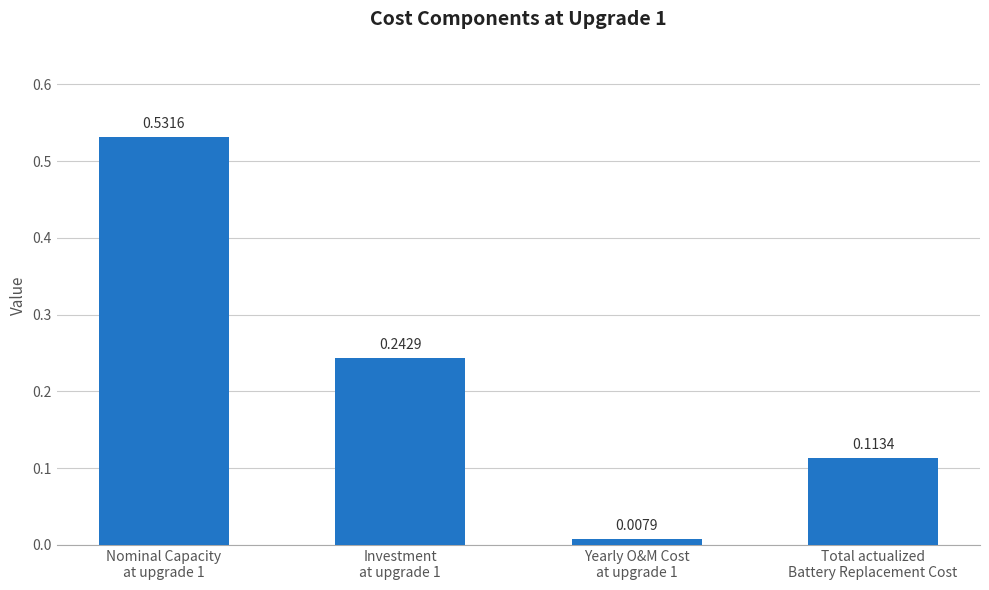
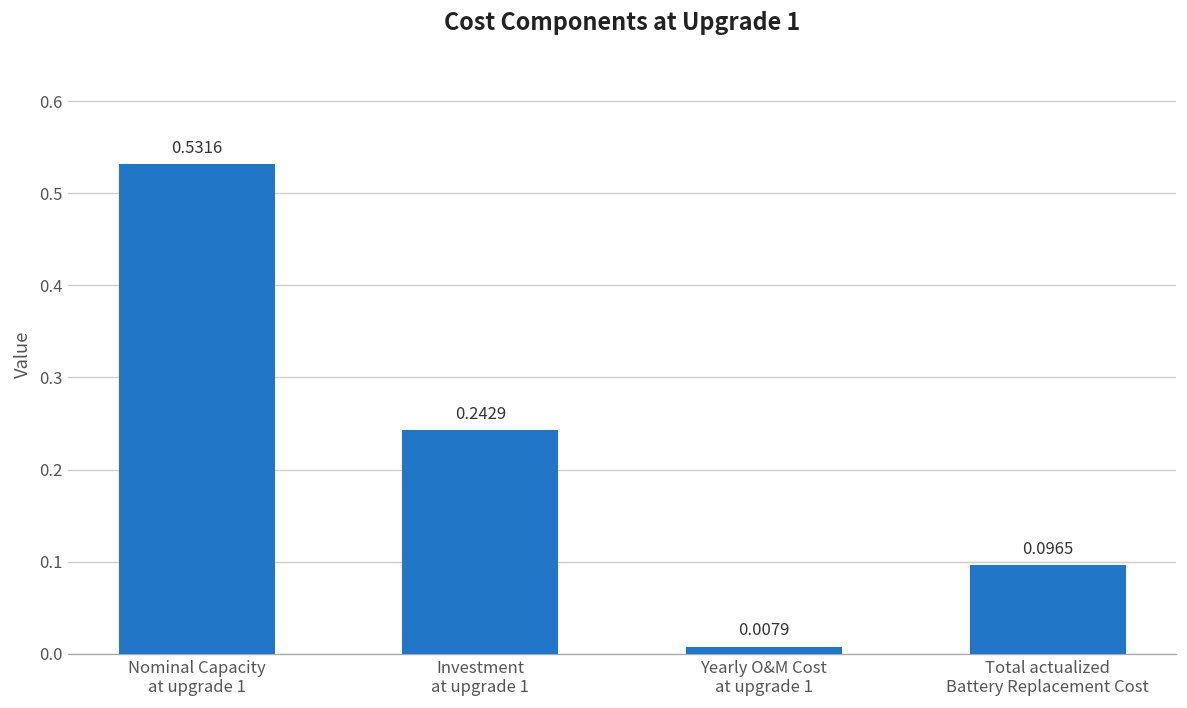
  {
    "Nominal Capacity at upgrade 1": 0.5316,
    "Investment at upgrade 1": 0.2429,
    "Yearly O&M Cost at upgrade 1": 0.0079,
-   "Total actualized Battery Replacement Cost": 0.1134
+   "Total actualized Battery Replacement Cost": 0.0965
  }
